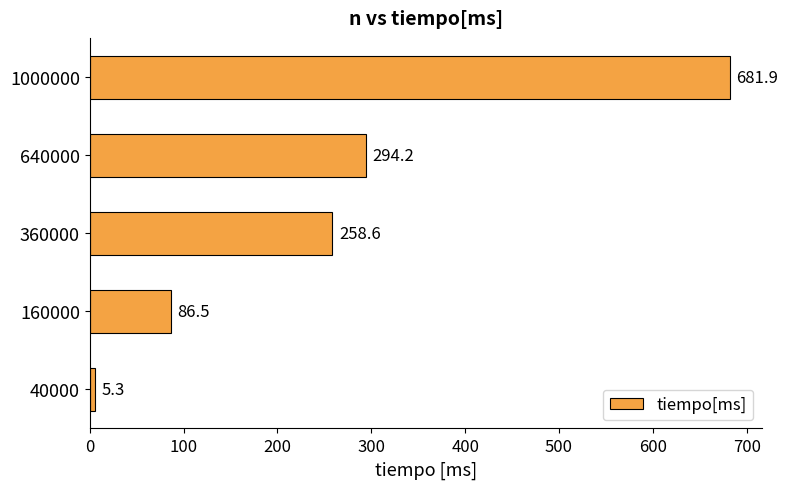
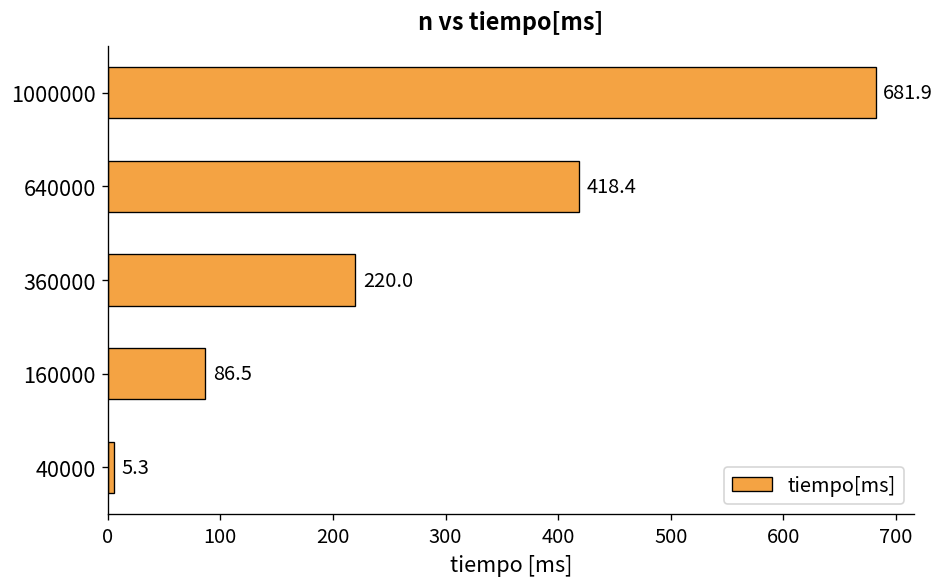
  {
    "1000000": 681.9,
-   "640000": 294.2,
-   "360000": 258.6,
+   "640000": 418.4,
+   "360000": 220.0,
    "160000": 86.5,
    "40000": 5.3
  }
